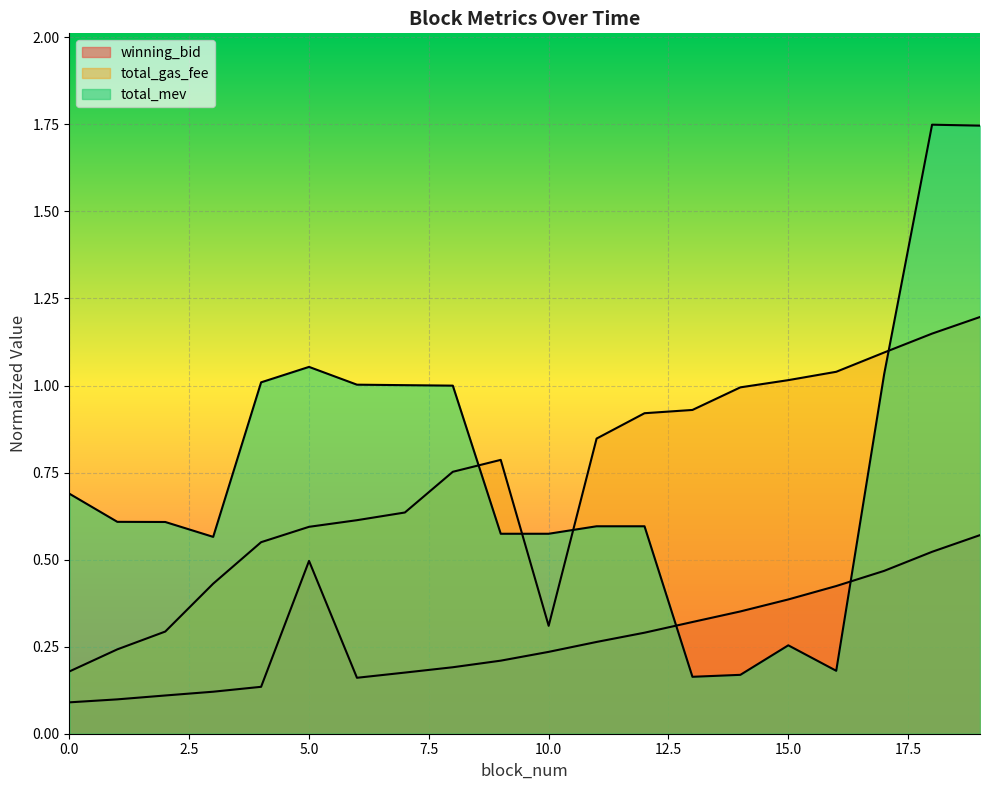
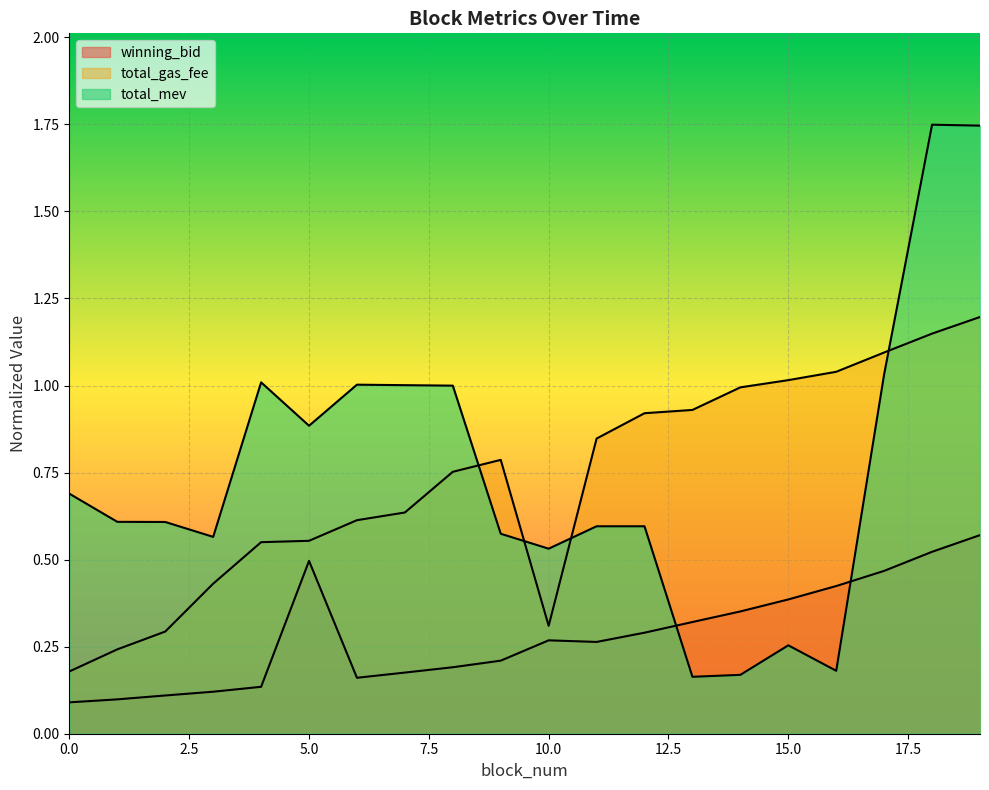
  {
    "winning_bid": {
      "0.0": 0.09,
      "5.0": 0.50,
-     "10.0": 0.24,
+     "10.0": 0.27,
      "15.0": 0.39
    },
    "total_gas_fee": {
      "0.0": 0.18,
-     "5.0": 0.59,
+     "5.0": 0.55,
      "10.0": 0.31,
      "15.0": 1.02
    },
    "total_mev": {
      "0.0": 0.69,
-     "5.0": 1.05,
-     "10.0": 0.57,
+     "5.0": 0.88,
+     "10.0": 0.53,
      "15.0": 0.25
    }
  }
